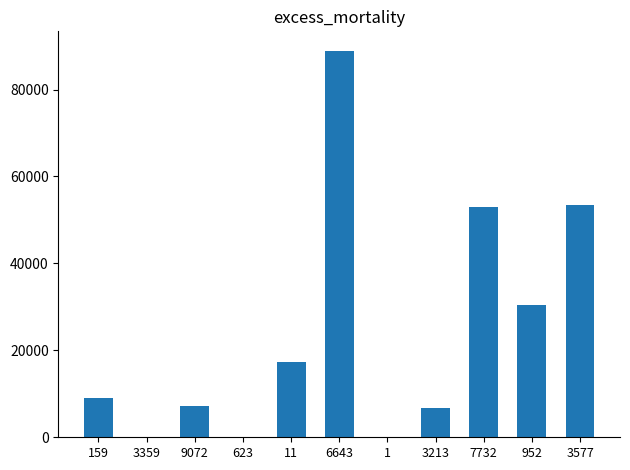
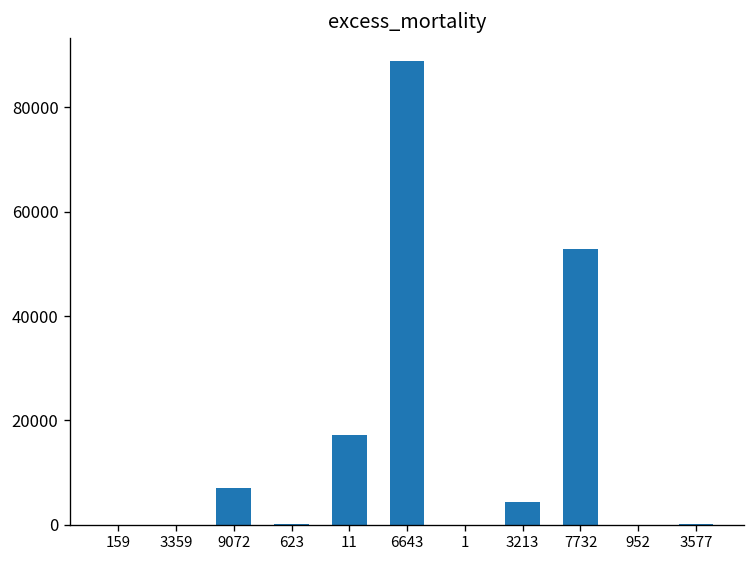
  {
-   "159": 9000,
+   "159": 0,
    "9072": 7000,
    "11": 17000,
    "6643": 89000,
-   "3213": 7000,
+   "3213": 4000,
    "7732": 53000,
-   "952": 31000,
-   "3577": 53000
+   "952": 0,
+   "3577": 0
  }
